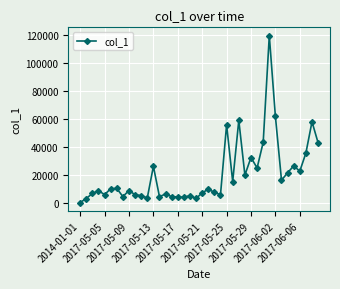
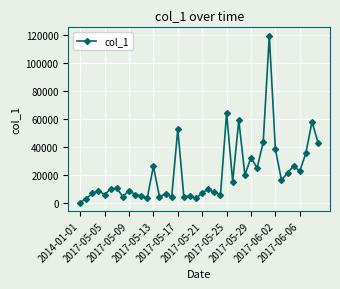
  {
    "2014-01-01": 0,
    "2017-05-05": 6000,
    "2017-05-09": 9000,
    "2017-05-13": 26000,
-   "2017-05-17": 4000,
+   "2017-05-17": 52000,
    "2017-05-21": 7000,
-   "2017-05-25": 56000,
+   "2017-05-25": 64000,
    "2017-05-29": 32000,
-   "2017-06-02": 62000,
+   "2017-06-02": 38000,
    "2017-06-06": 22000
  }
